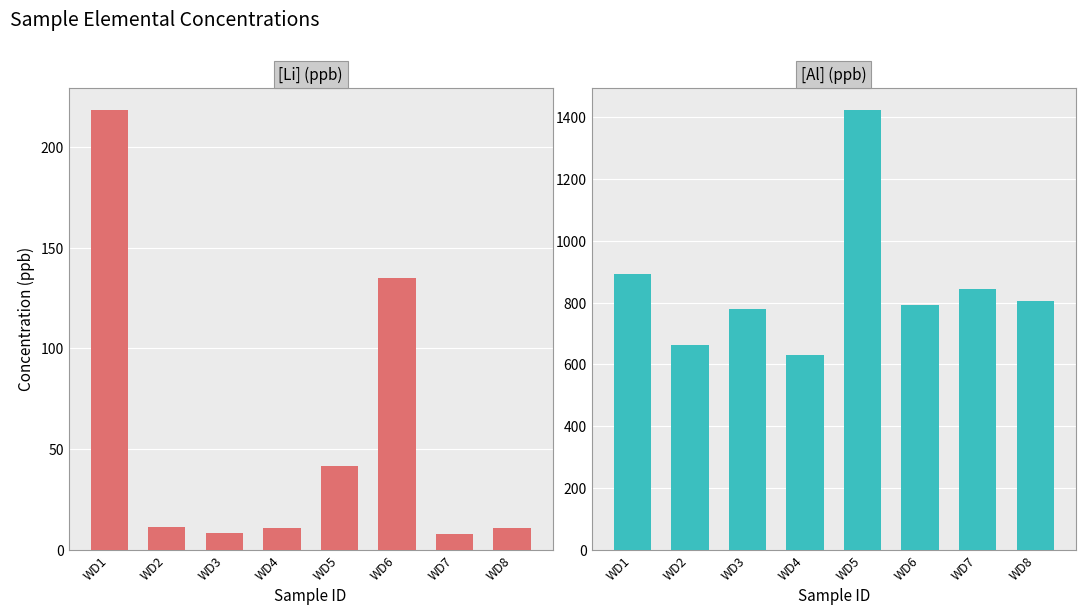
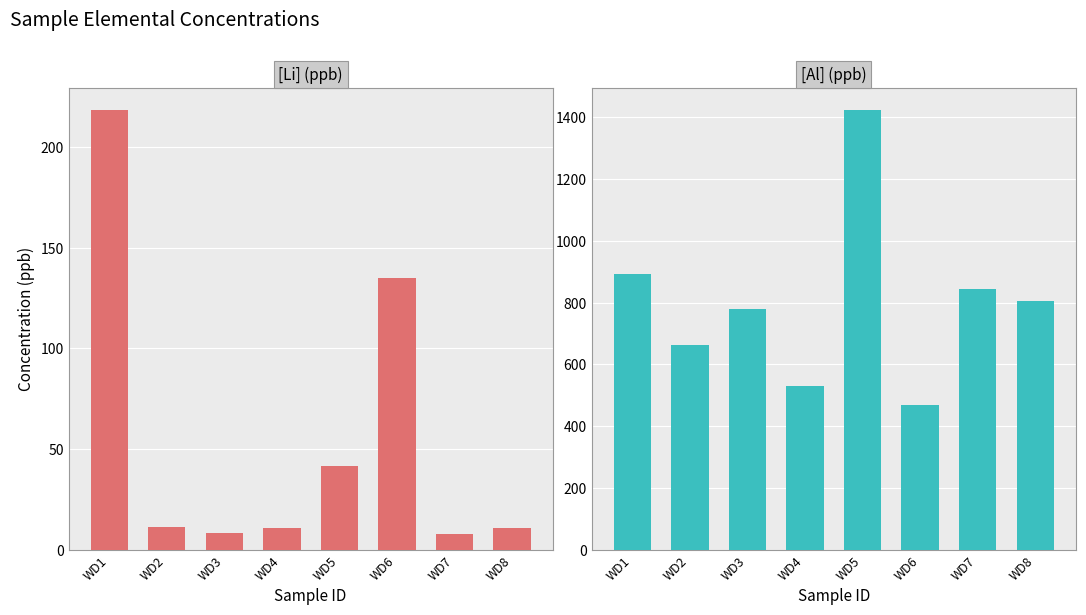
  {
    "[Li] (ppb)": {
      "WD1": 219,
      "WD2": 11,
      "WD3": 8,
      "WD4": 11,
      "WD5": 42,
      "WD6": 135,
      "WD7": 8,
      "WD8": 11
    },
    "[Al] (ppb)": {
      "WD1": 890,
      "WD2": 660,
      "WD3": 780,
-     "WD4": 630,
+     "WD4": 530,
      "WD5": 1430,
-     "WD6": 790,
+     "WD6": 470,
      "WD7": 840,
      "WD8": 800
    }
  }
